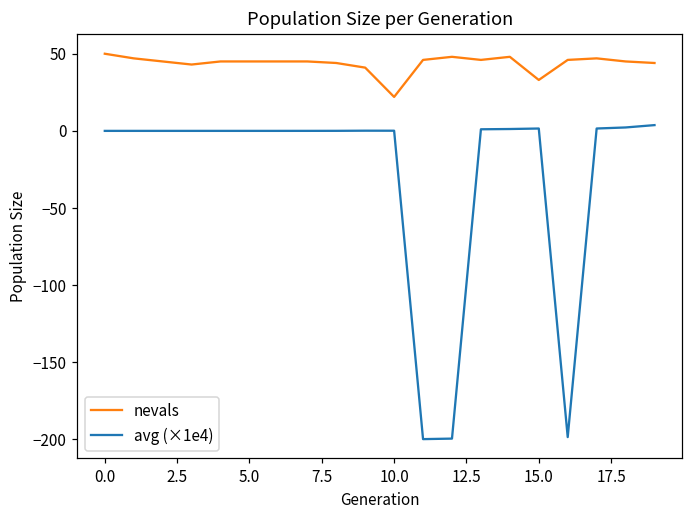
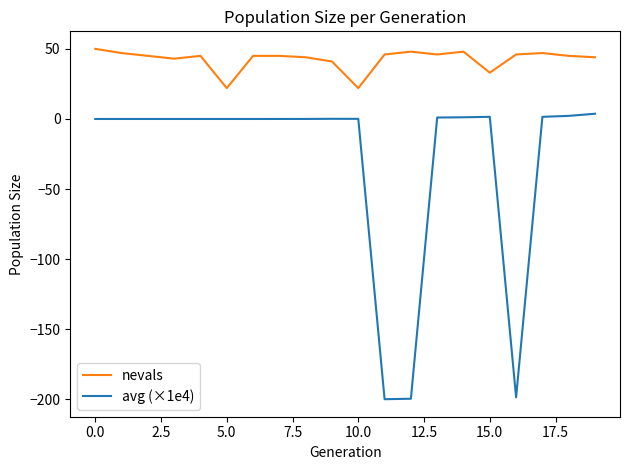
  {
    "nevals": {
      "0.0": 50,
-     "5.0": 45,
+     "5.0": 22,
      "10.0": 22,
      "15.0": 33
    },
    "avg (×1e4)": {
      "0.0": 0,
      "5.0": 0,
      "10.0": 0,
      "15.0": 2
    }
  }
